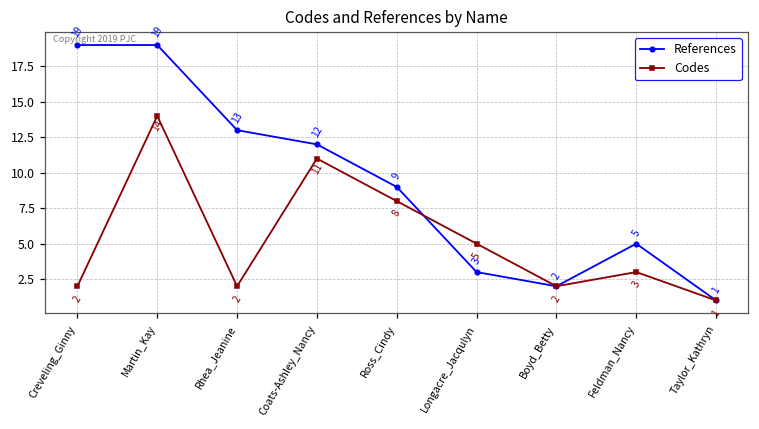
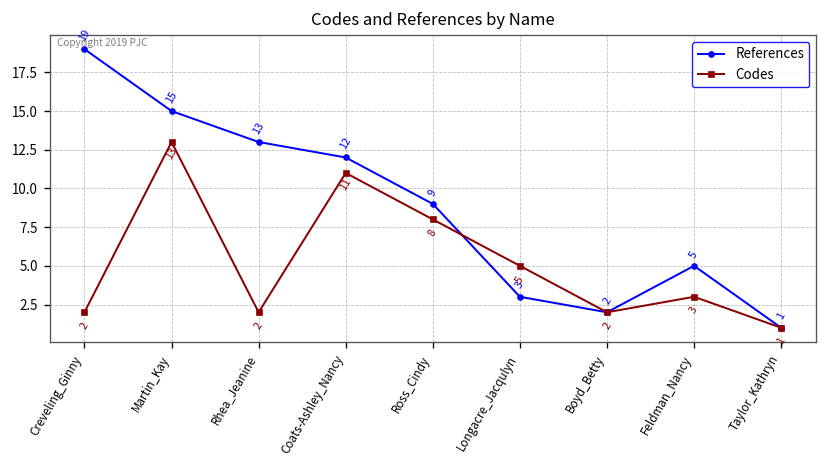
  {
    "References": {
-     "Martin_Kay": 19,
+     "Martin_Kay": 15,
      "Rhea_Jeanine": 13,
      "Coats-Ashley_Nancy": 12,
      "Ross_Cindy": 9,
      "Feldman_Nancy": 5
    },
    "Codes": {
      "Creveling_Ginny": 2,
-     "Martin_Kay": 14,
+     "Martin_Kay": 13,
      "Rhea_Jeanine": 2,
      "Coats-Ashley_Nancy": 11,
      "Ross_Cindy": 8,
      "Feldman_Nancy": 3
    }
  }
